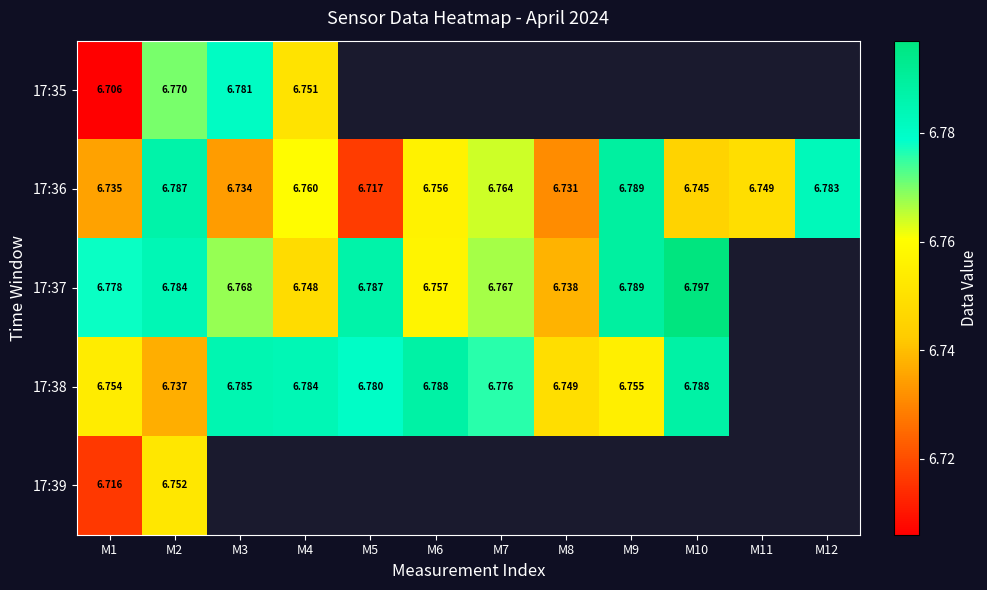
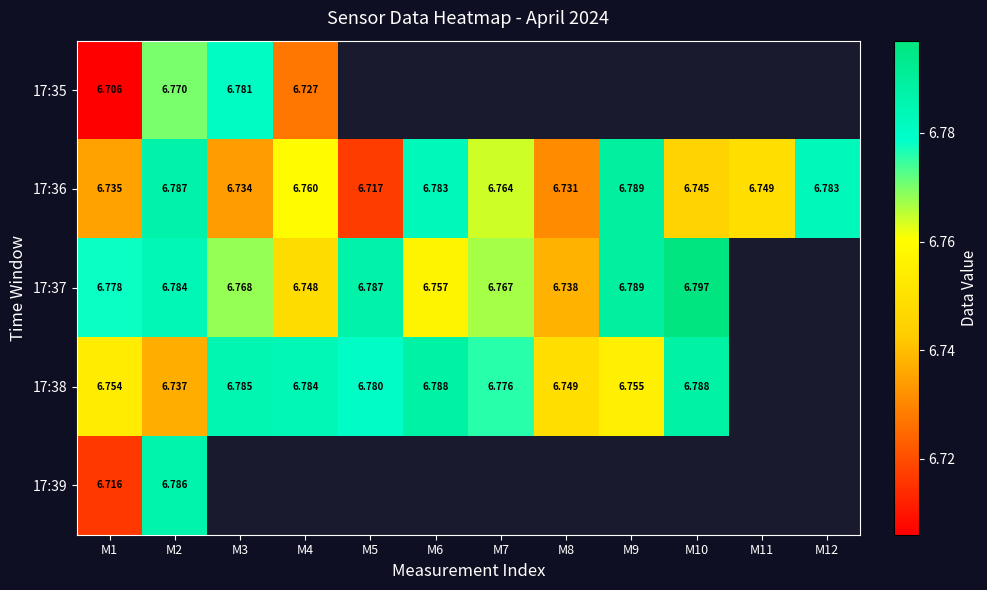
  {
    "17:35": {
      "M1": 6.706,
      "M2": 6.770,
      "M3": 6.781,
-     "M4": 6.751
+     "M4": 6.727
    },
    "17:36": {
      "M1": 6.735,
      "M2": 6.787,
      "M3": 6.734,
      "M4": 6.760,
      "M5": 6.717,
-     "M6": 6.756,
+     "M6": 6.783,
      "M7": 6.764,
      "M8": 6.731,
      "M9": 6.789,
      "M10": 6.745,
      "M11": 6.749,
      "M12": 6.783
    },
    "17:37": {
      "M1": 6.778,
      "M2": 6.784,
      "M3": 6.768,
      "M4": 6.748,
      "M5": 6.787,
      "M6": 6.757,
      "M7": 6.767,
      "M8": 6.738,
      "M9": 6.789,
      "M10": 6.797
    },
    "17:38": {
      "M1": 6.754,
      "M2": 6.737,
      "M3": 6.785,
      "M4": 6.784,
      "M5": 6.780,
      "M6": 6.788,
      "M7": 6.776,
      "M8": 6.749,
      "M9": 6.755,
      "M10": 6.788
    },
    "17:39": {
      "M1": 6.716,
-     "M2": 6.752
+     "M2": 6.786
    }
  }
